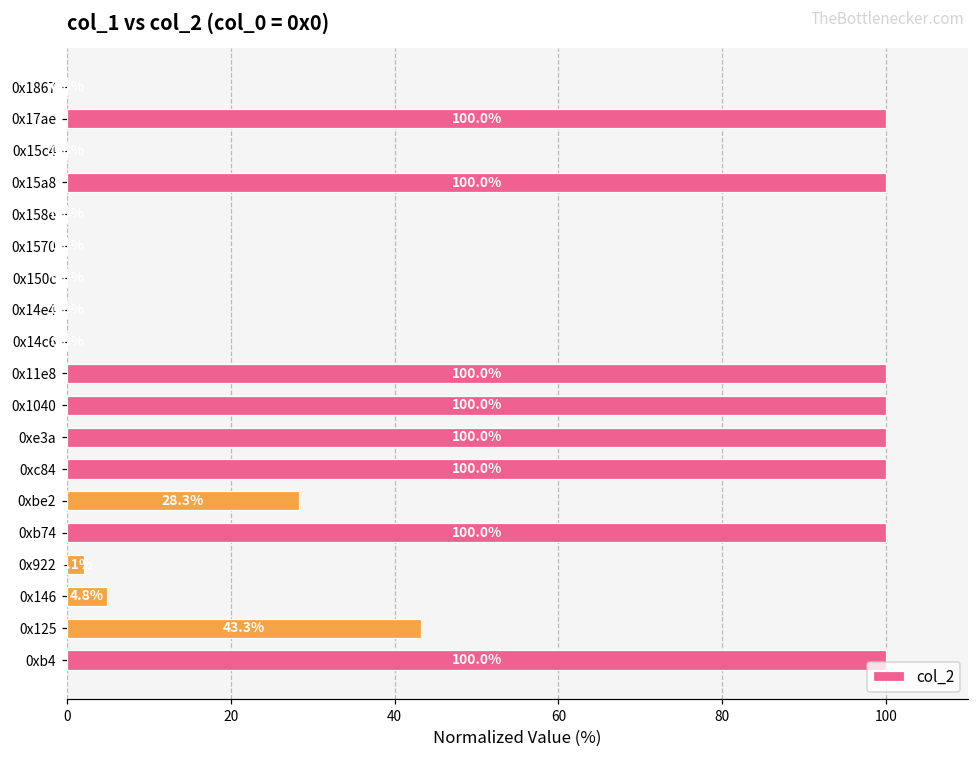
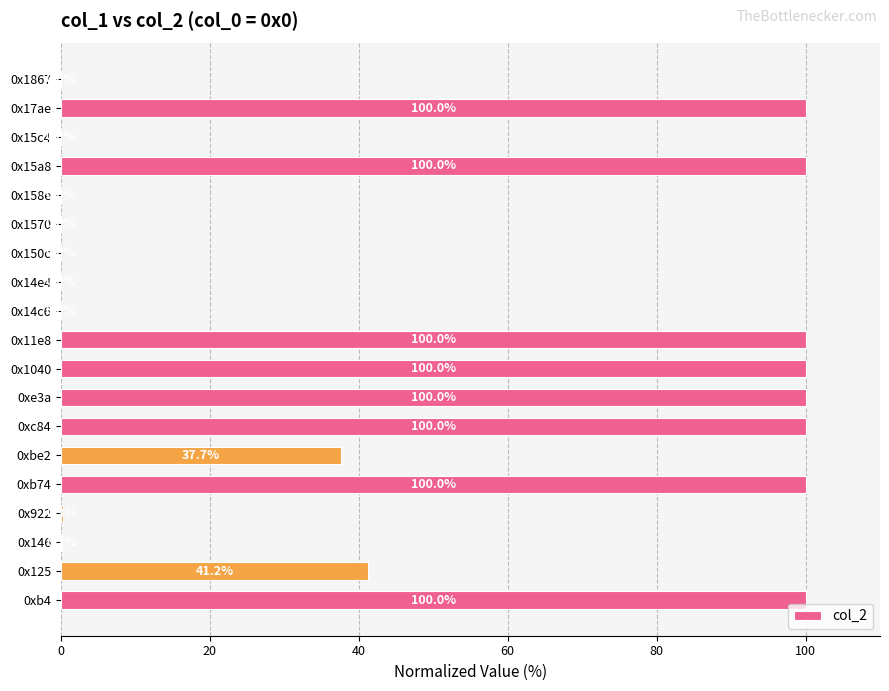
  {
    "0x17ae": "100.0%",
    "0x15a8": "100.0%",
    "0x11e8": "100.0%",
    "0x1040": "100.0%",
    "0xe3a": "100.0%",
    "0xc84": "100.0%",
-   "0xbe2": "28.3%",
+   "0xbe2": "37.7%",
    "0xb74": "100.0%",
-   "0x922": "2",
-   "0x146": "5",
-   "0x125": "43.3%",
+   "0x922": "0",
+   "0x146": "0",
+   "0x125": "41.2%",
    "0xb4": "100.0%"
  }
